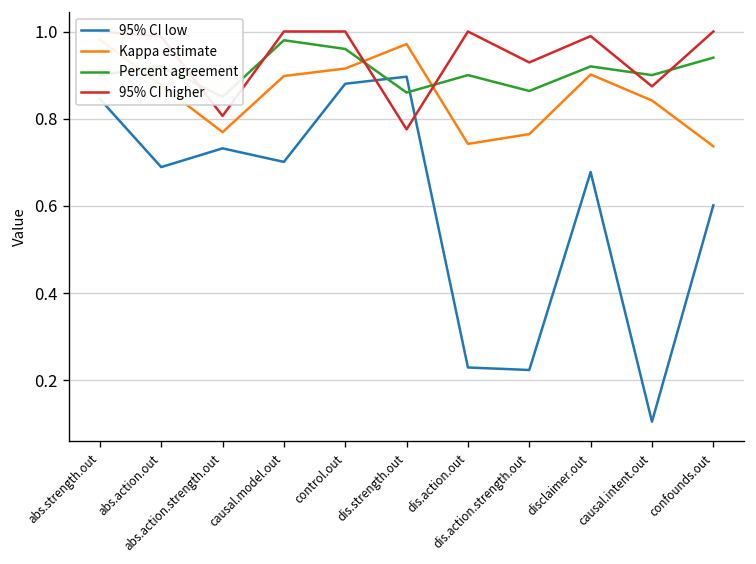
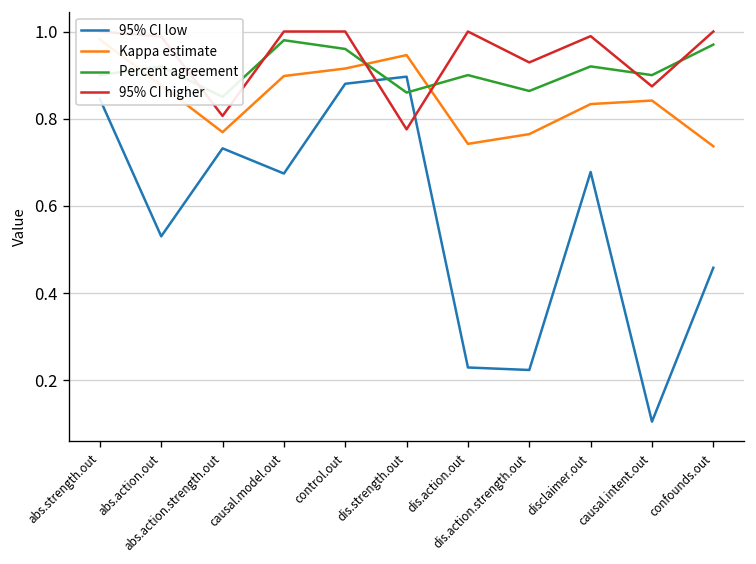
  {
    "95% CI low": {
      "abs.strength.out": 0.85,
-     "abs.action.out": 0.69,
+     "abs.action.out": 0.53,
      "abs.action.strength.out": 0.73,
-     "causal.model.out": 0.70,
+     "causal.model.out": 0.67,
      "control.out": 0.88,
      "dis.strength.out": 0.90,
      "dis.action.out": 0.23,
      "dis.action.strength.out": 0.22,
      "disclaimer.out": 0.68,
      "causal.intent.out": 0.11,
-     "confounds.out": 0.60
+     "confounds.out": 0.46
    },
    "Kappa estimate": {
      "abs.action.strength.out": 0.77,
      "causal.model.out": 0.90,
      "control.out": 0.92,
-     "dis.strength.out": 0.97,
+     "dis.strength.out": 0.95,
      "dis.action.out": 0.74,
      "dis.action.strength.out": 0.76,
-     "disclaimer.out": 0.90,
+     "disclaimer.out": 0.83,
      "causal.intent.out": 0.84,
      "confounds.out": 0.74
    },
    "Percent agreement": {
      "causal.model.out": 0.98,
      "control.out": 0.96,
      "dis.strength.out": 0.86,
      "dis.action.out": 0.90,
      "dis.action.strength.out": 0.86,
      "disclaimer.out": 0.92,
      "causal.intent.out": 0.90,
-     "confounds.out": 0.94
+     "confounds.out": 0.97
    },
    "95% CI higher": {
      "abs.action.strength.out": 0.81,
      "causal.model.out": 1.00,
      "control.out": 1.00,
      "dis.strength.out": 0.78,
      "dis.action.out": 1.00,
      "dis.action.strength.out": 0.93,
      "disclaimer.out": 0.99,
      "causal.intent.out": 0.87,
      "confounds.out": 1.00
    }
  }
